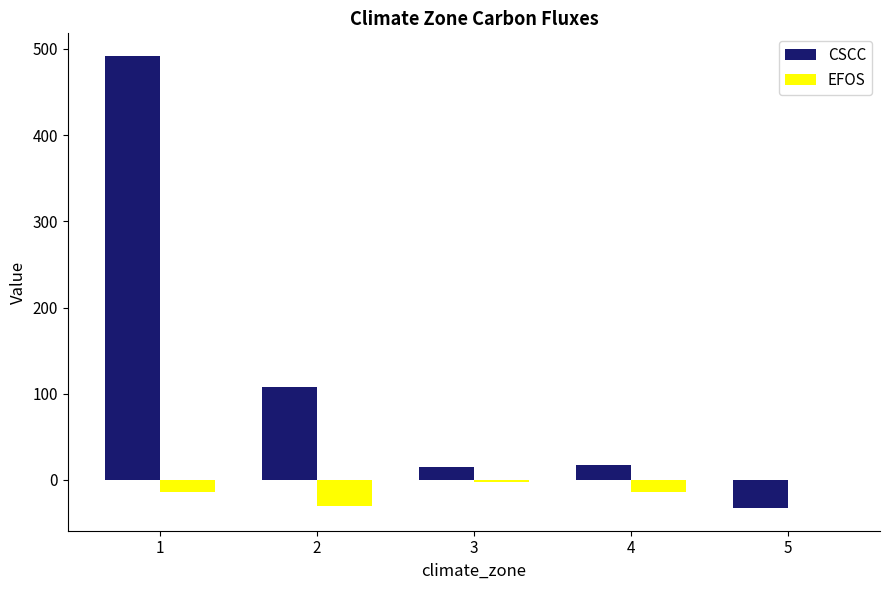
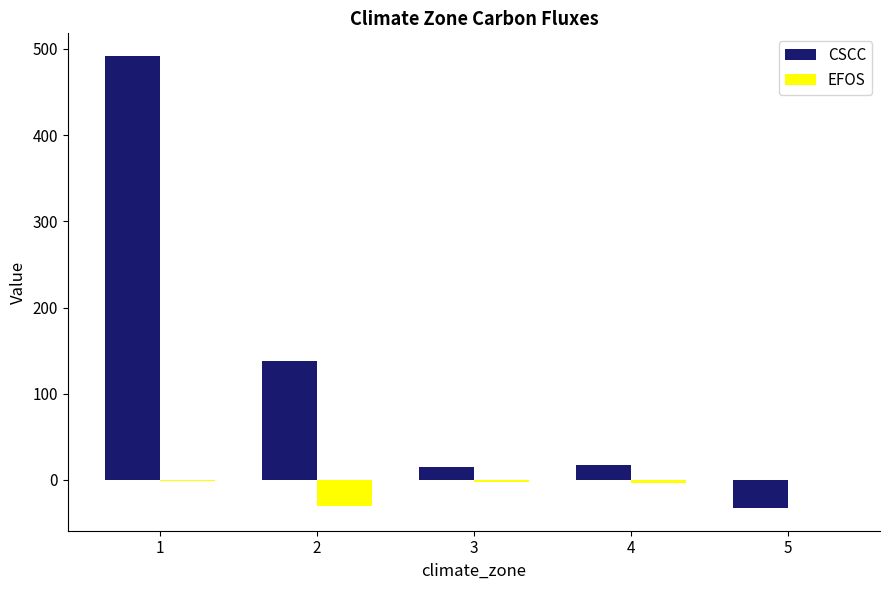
  {
    "CSCC": {
      "1": 490,
-     "2": 110,
+     "2": 140,
      "3": 20,
      "4": 20,
      "5": -30
    },
    "EFOS": {
-     "1": -10,
+     "1": 0,
      "2": -30,
-     "4": -10
+     "4": 0
    }
  }
